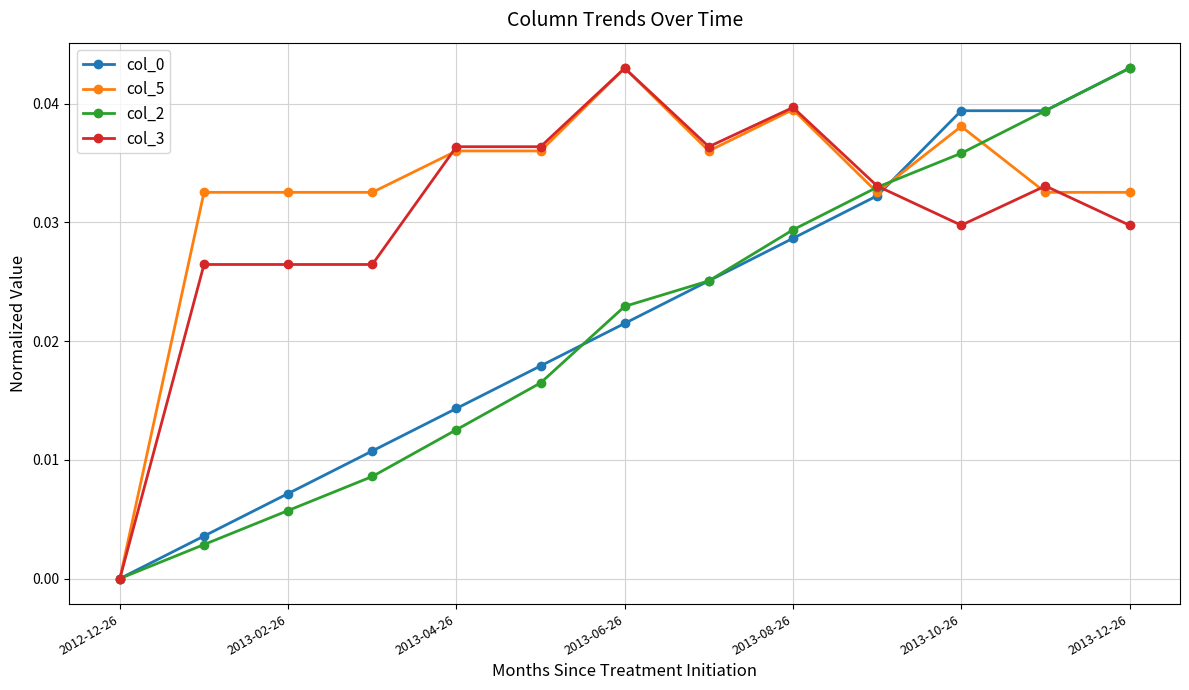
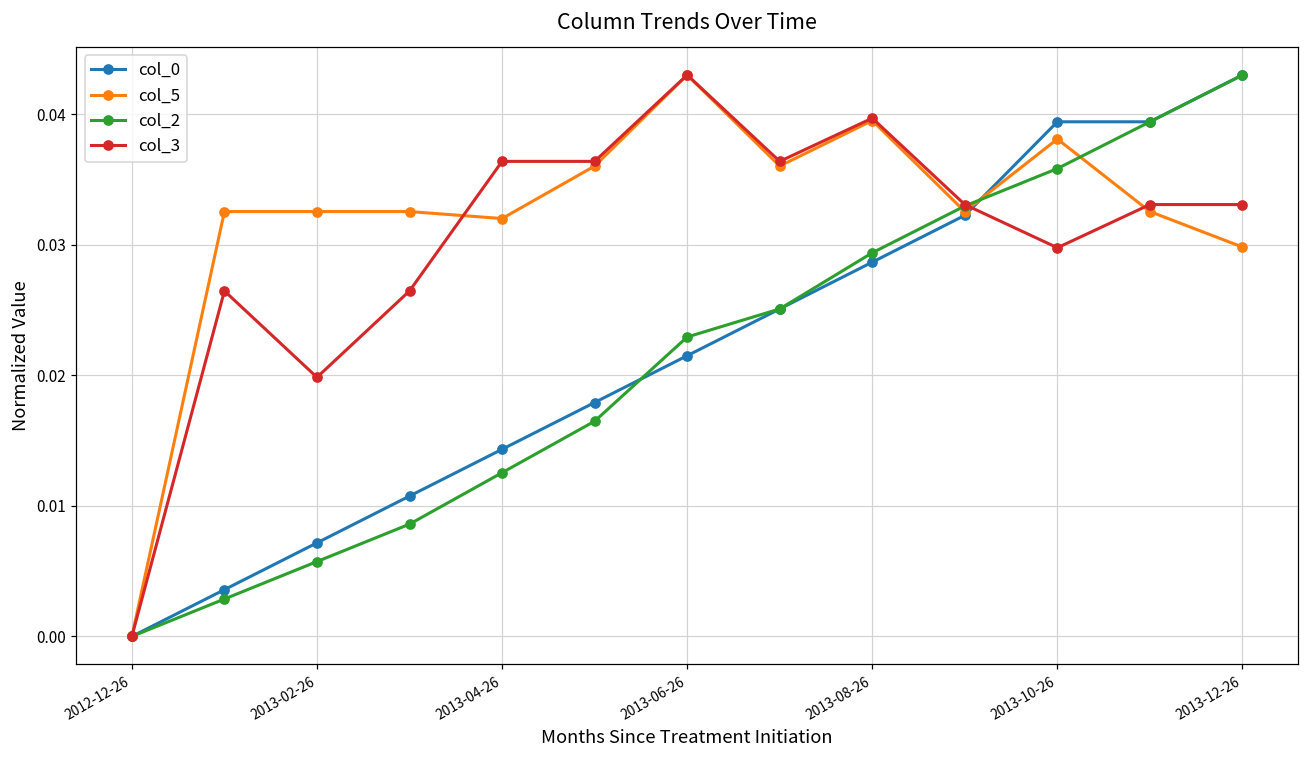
  {
    "col_0": {
      "2013-02-26": 0.0072,
      "2013-04-26": 0.0143,
      "2013-06-26": 0.0215,
      "2013-08-26": 0.0287,
      "2013-10-26": 0.0394
    },
    "col_5": {
      "2013-02-26": 0.0325,
-     "2013-04-26": 0.0360,
+     "2013-04-26": 0.0320,
      "2013-10-26": 0.0381,
-     "2013-12-26": 0.0325
+     "2013-12-26": 0.0298
    },
    "col_2": {
      "2013-02-26": 0.0057,
      "2013-04-26": 0.0125,
      "2013-06-26": 0.0229,
      "2013-08-26": 0.0294,
      "2013-10-26": 0.0358
    },
    "col_3": {
-     "2013-02-26": 0.0265,
+     "2013-02-26": 0.0198,
      "2013-04-26": 0.0364,
      "2013-10-26": 0.0298,
-     "2013-12-26": 0.0298
+     "2013-12-26": 0.0331
    }
  }
